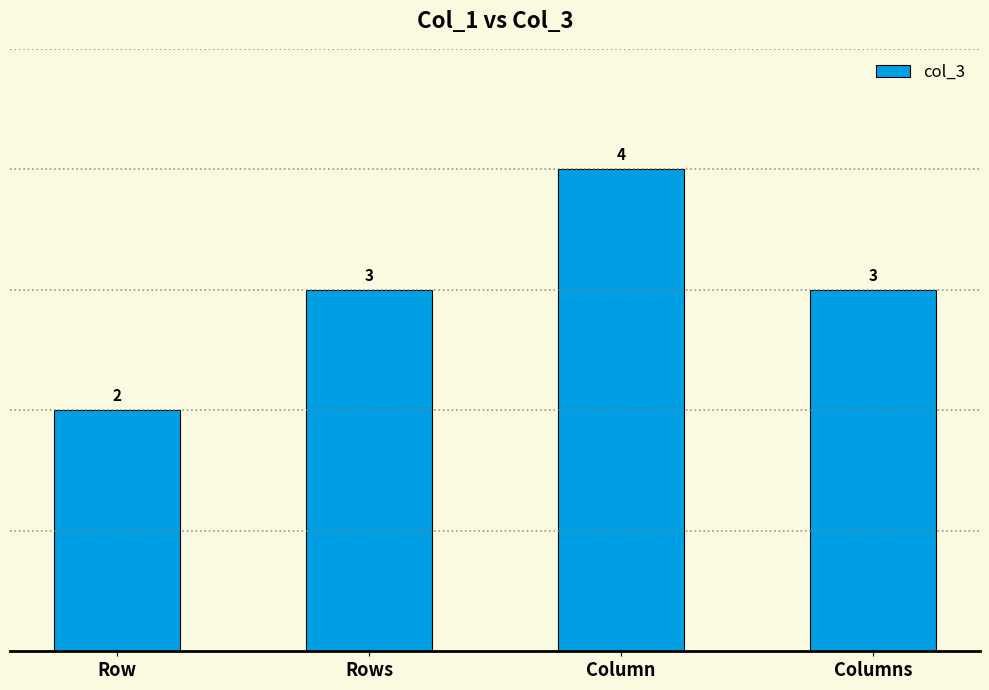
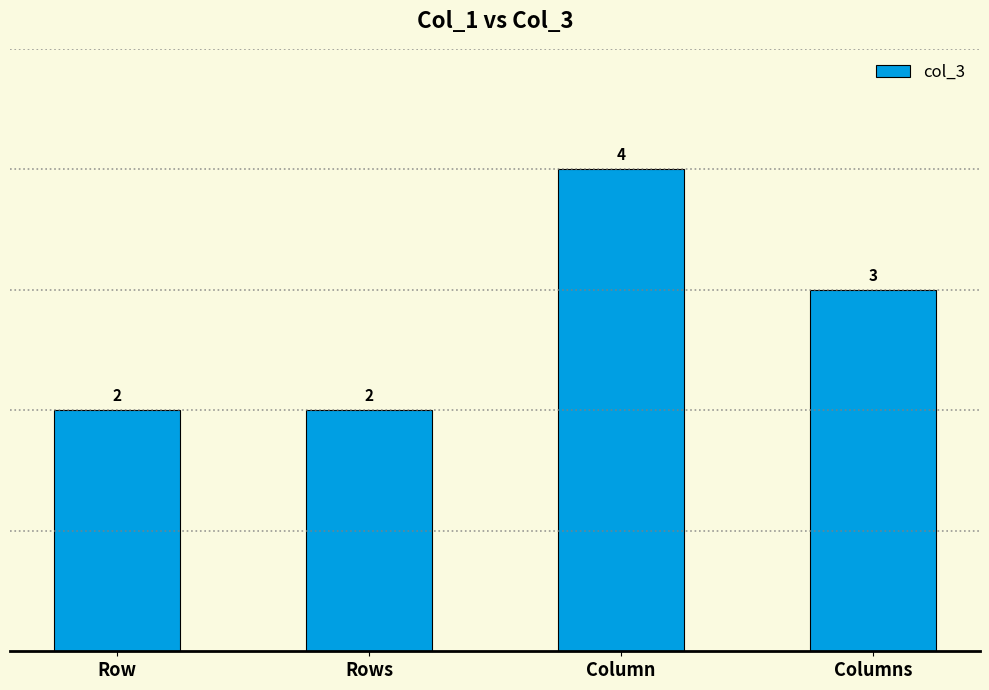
  {
    "Row": 2,
-   "Rows": 3,
+   "Rows": 2,
    "Column": 4,
    "Columns": 3
  }
